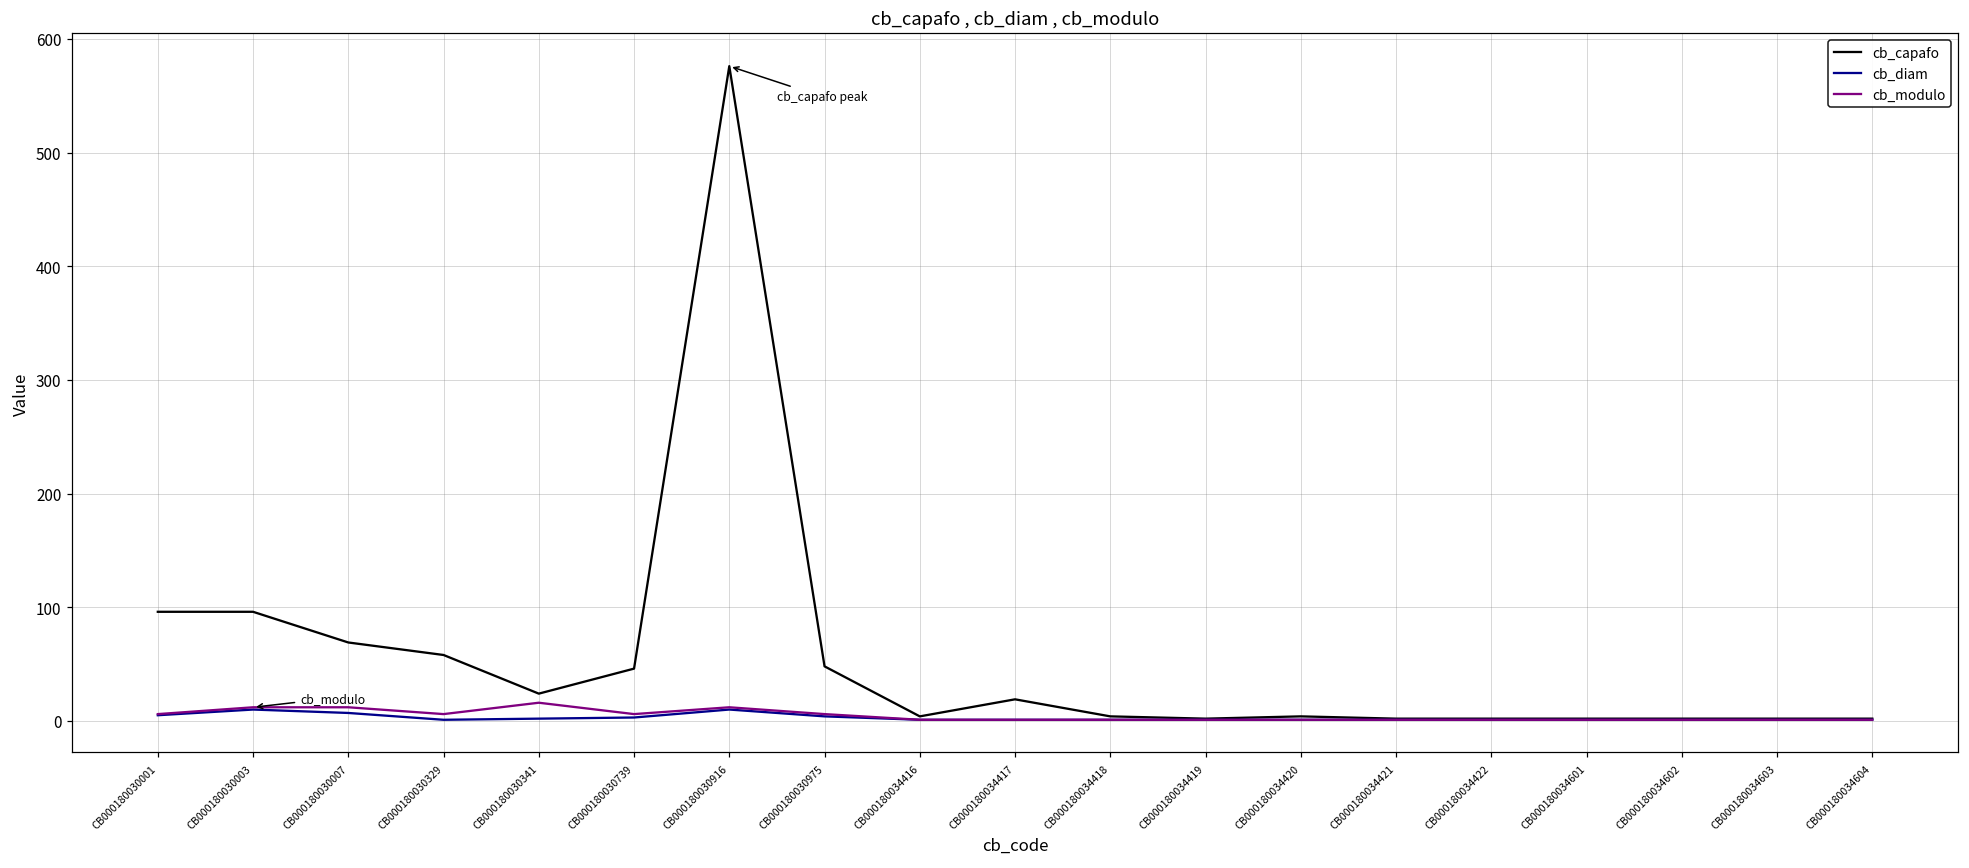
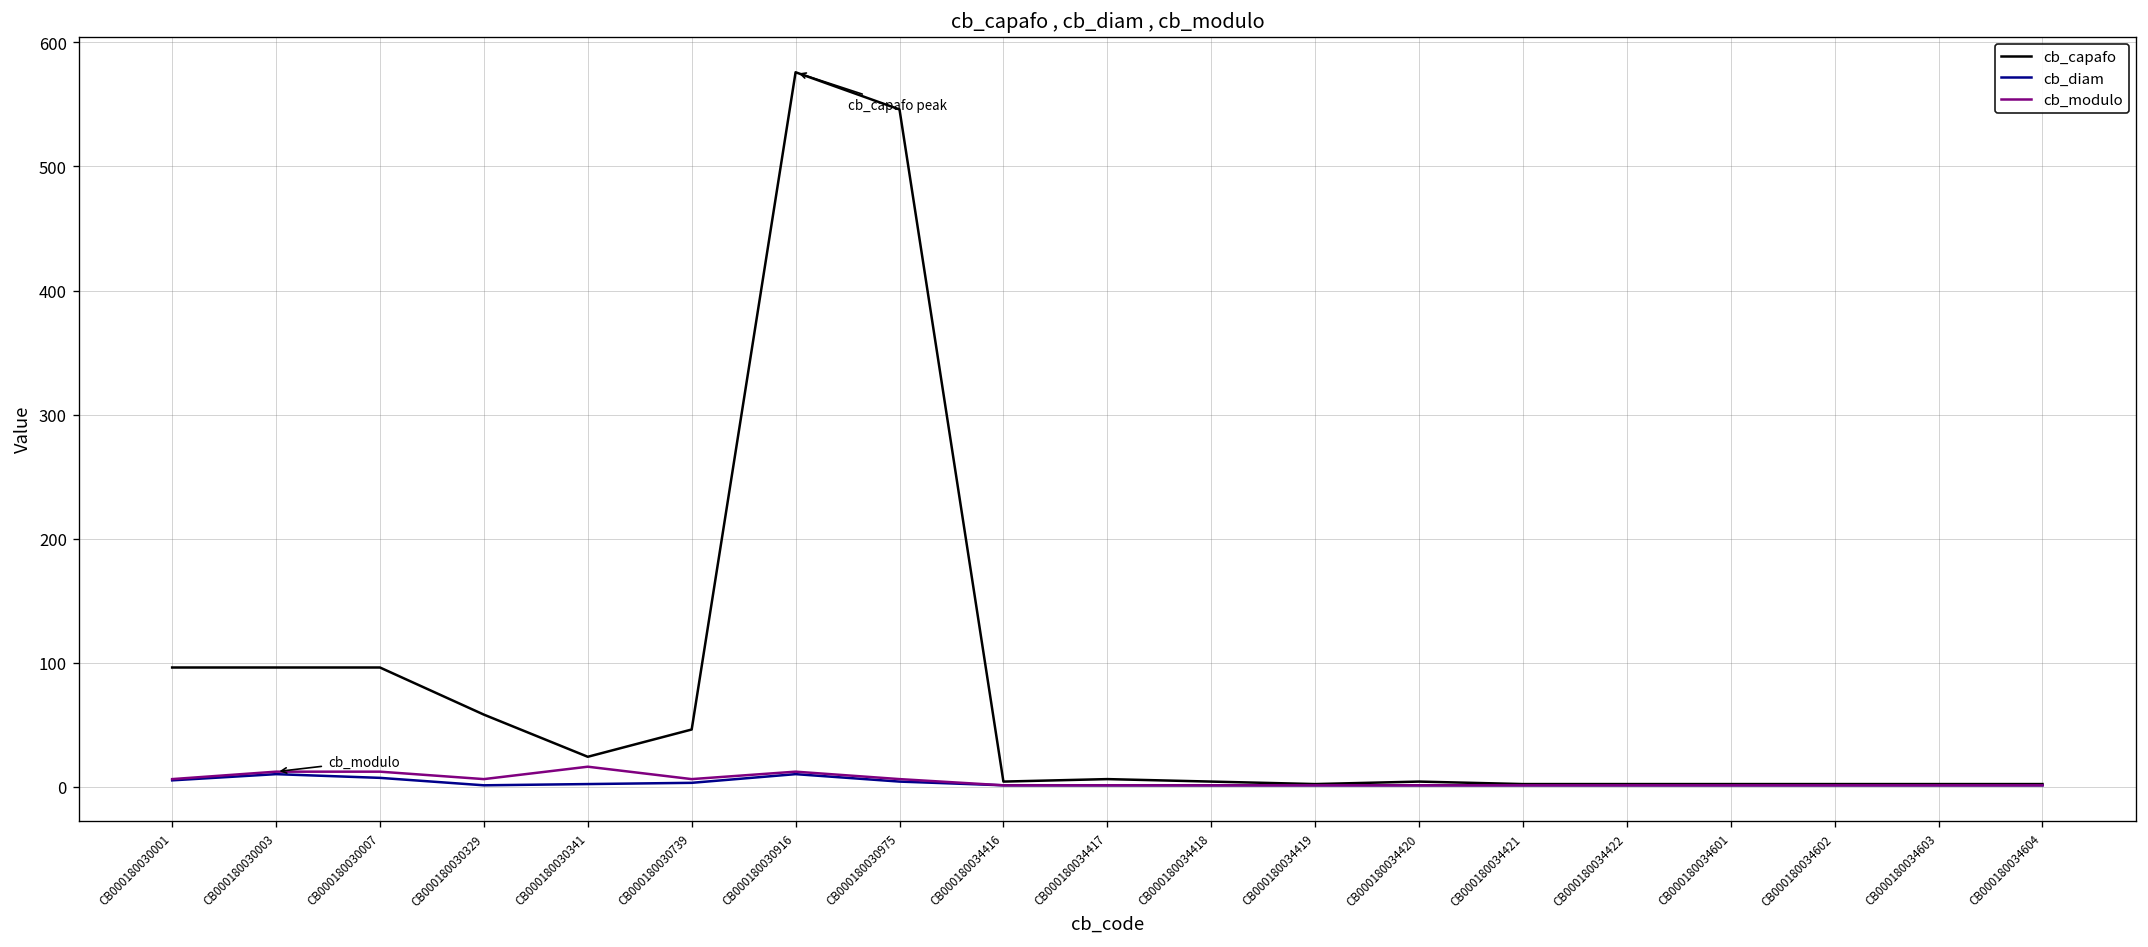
  {
    "cb_capafo": {
      "CB000180030001": 96,
      "CB000180030003": 96,
-     "CB000180030007": 69,
+     "CB000180030007": 96,
      "CB000180030329": 58,
      "CB000180030341": 24,
      "CB000180030739": 46,
      "CB000180030916": 576,
-     "CB000180030975": 48,
+     "CB000180030975": 546,
      "CB000180034416": 4,
-     "CB000180034417": 19,
+     "CB000180034417": 6,
      "CB000180034418": 4,
      "CB000180034420": 4
    },
    "cb_diam": {
      "CB000180030007": 7,
      "CB000180030329": 1,
      "CB000180030341": 2,
      "CB000180030739": 3
    },
    "cb_modulo": {
      "CB000180030007": 12,
      "CB000180030329": 6,
      "CB000180030341": 16,
      "CB000180030739": 6
    }
  }
